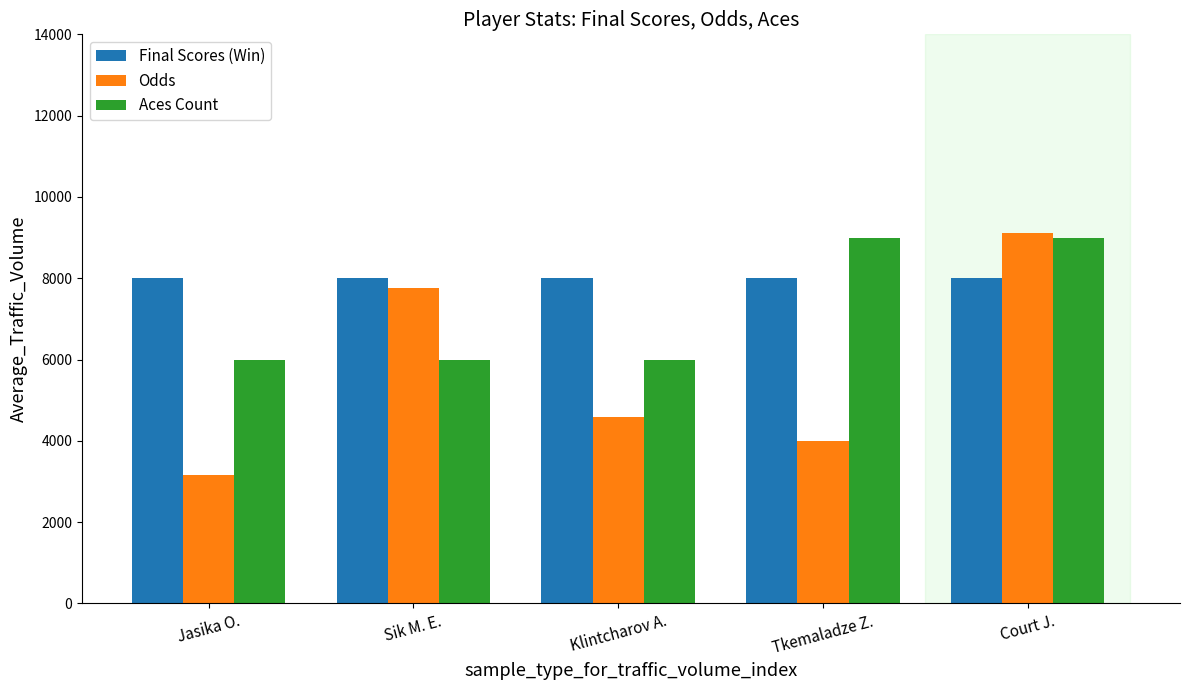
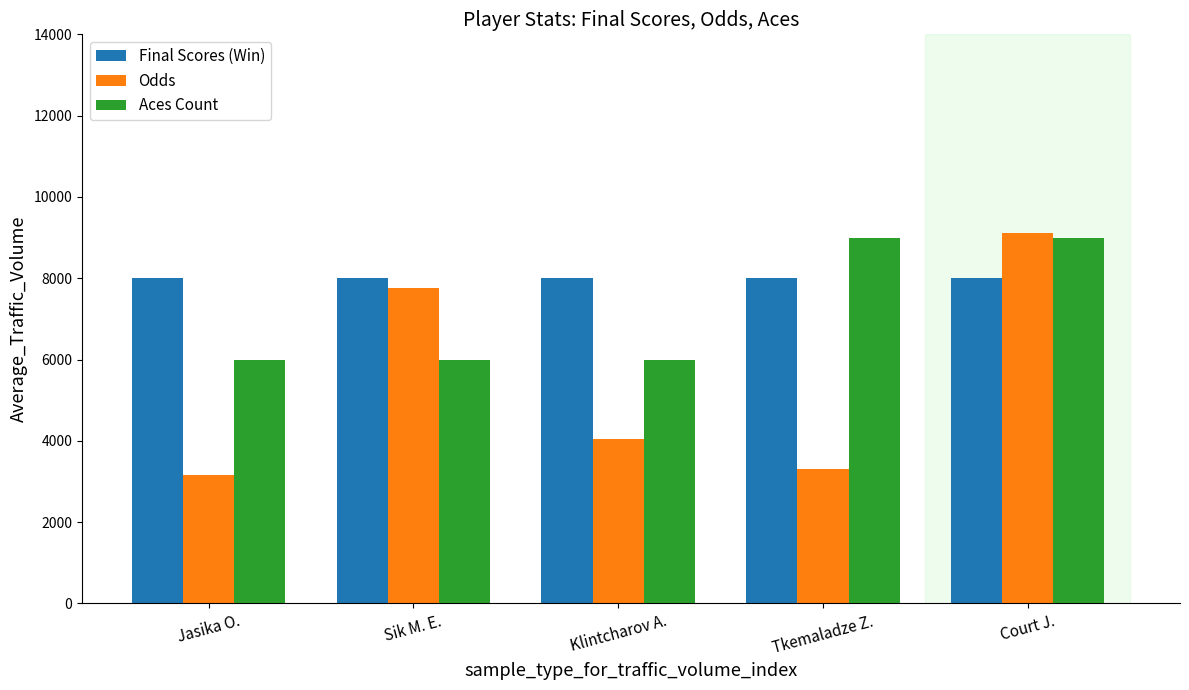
  {
    "Final Scores (Win)": {
      "Jasika O.": 8000,
      "Sik M. E.": 8000,
      "Klintcharov A.": 8000,
      "Tkemaladze Z.": 8000,
      "Court J.": 8000
    },
    "Odds": {
      "Jasika O.": 3200,
      "Sik M. E.": 7800,
-     "Klintcharov A.": 4600,
-     "Tkemaladze Z.": 4000,
+     "Klintcharov A.": 4100,
+     "Tkemaladze Z.": 3300,
      "Court J.": 9100
    },
    "Aces Count": {
      "Jasika O.": 6000,
      "Sik M. E.": 6000,
      "Klintcharov A.": 6000,
      "Tkemaladze Z.": 9000,
      "Court J.": 9000
    }
  }
